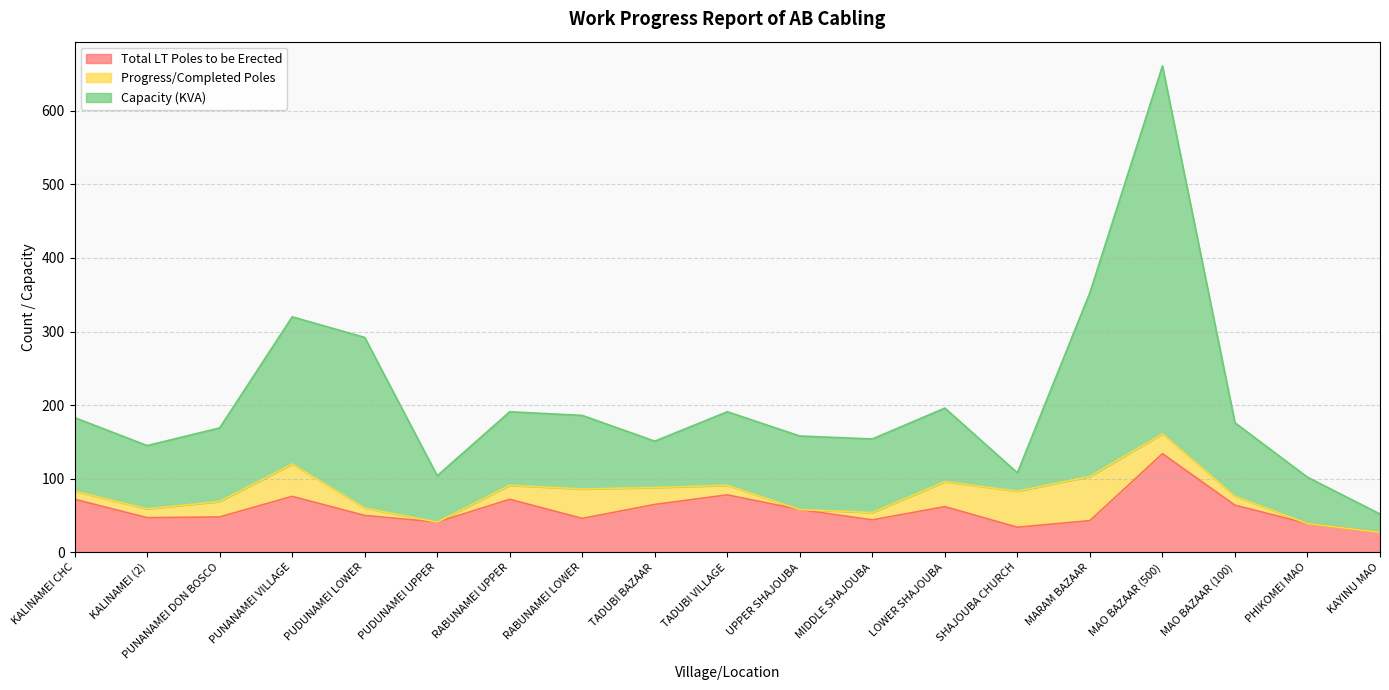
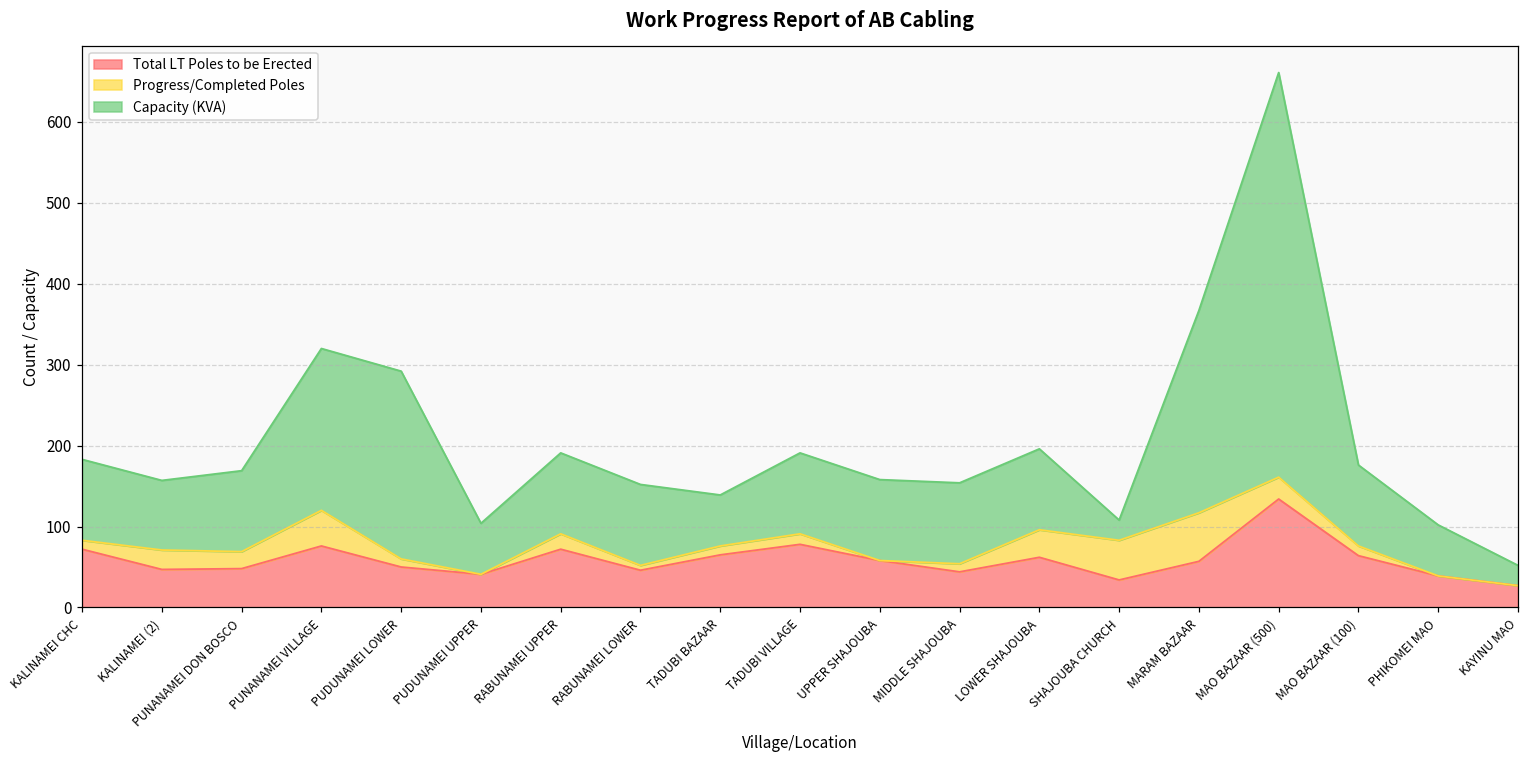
  {
    "Total LT Poles to be Erected": {
      "KALINAMEI CHC": 70,
      "KALINAMEI (2)": 50,
      "PUNANAMEI DON BOSCO": 50,
      "PUNANAMEI VILLAGE": 80,
      "PUDUNAMEI LOWER": 50,
      "RABUNAMEI UPPER": 70,
      "RABUNAMEI LOWER": 50,
      "TADUBI BAZAAR": 70,
      "TADUBI VILLAGE": 80,
      "MIDDLE SHAJOUBA": 40,
      "LOWER SHAJOUBA": 60,
      "SHAJOUBA CHURCH": 30,
-     "MARAM BAZAAR": 40,
+     "MARAM BAZAAR": 60,
      "MAO BAZAAR (500)": 130,
      "MAO BAZAAR (100)": 60
    },
    "Progress/Completed Poles": {
      "KALINAMEI CHC": 10,
-     "KALINAMEI (2)": 10,
+     "KALINAMEI (2)": 20,
      "PUNANAMEI DON BOSCO": 20,
      "PUNANAMEI VILLAGE": 40,
      "PUDUNAMEI LOWER": 10,
      "RABUNAMEI UPPER": 20,
-     "RABUNAMEI LOWER": 40,
-     "TADUBI BAZAAR": 20,
+     "RABUNAMEI LOWER": 10,
+     "TADUBI BAZAAR": 10,
      "TADUBI VILLAGE": 10,
      "MIDDLE SHAJOUBA": 10,
      "LOWER SHAJOUBA": 30,
      "SHAJOUBA CHURCH": 50,
      "MARAM BAZAAR": 60,
      "MAO BAZAAR (500)": 30,
      "MAO BAZAAR (100)": 10
    },
    "Capacity (KVA)": {
      "KALINAMEI CHC": 100,
      "KALINAMEI (2)": 90,
      "PUNANAMEI DON BOSCO": 100,
      "PUNANAMEI VILLAGE": 200,
      "PUDUNAMEI LOWER": 230,
      "PUDUNAMEI UPPER": 60,
      "RABUNAMEI UPPER": 100,
      "RABUNAMEI LOWER": 100,
      "TADUBI BAZAAR": 60,
      "TADUBI VILLAGE": 100,
      "UPPER SHAJOUBA": 100,
      "MIDDLE SHAJOUBA": 100,
      "LOWER SHAJOUBA": 100,
      "SHAJOUBA CHURCH": 30,
      "MARAM BAZAAR": 250,
      "MAO BAZAAR (500)": 500,
      "MAO BAZAAR (100)": 100,
      "PHIKOMEI MAO": 60,
      "KAYINU MAO": 30
    }
  }
